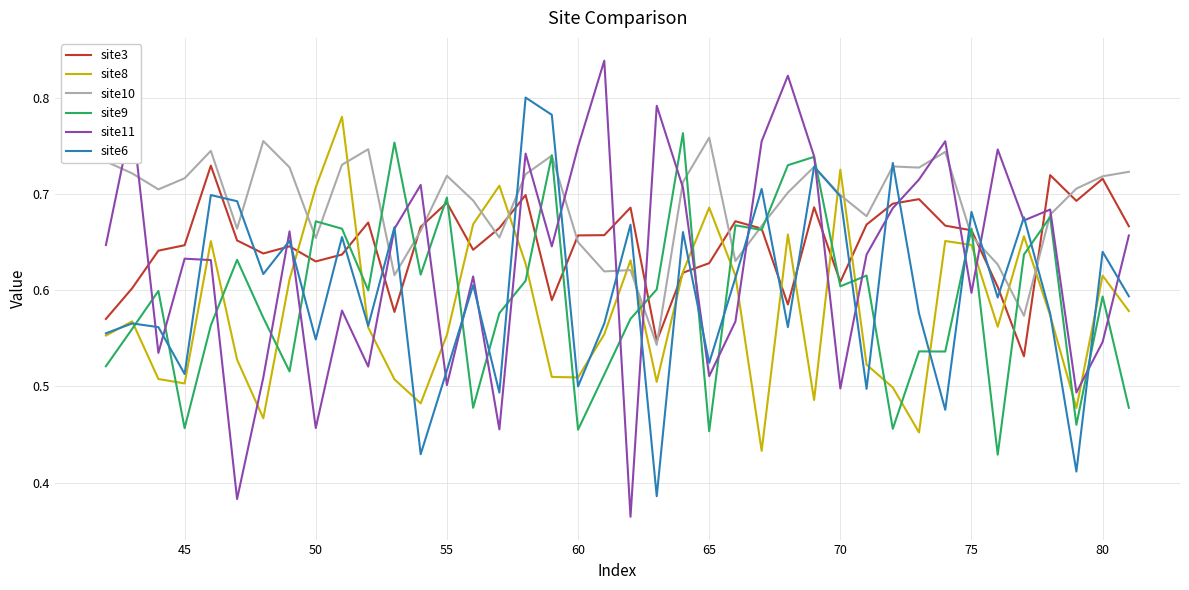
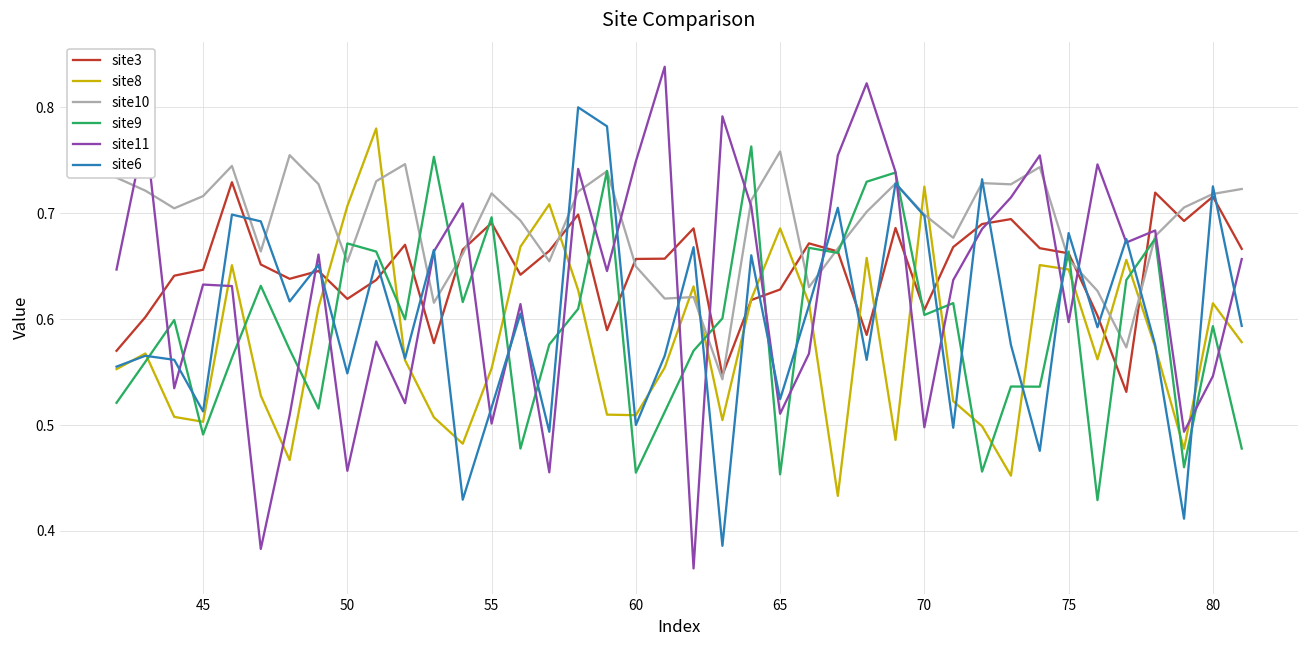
  {
    "site3": {
      "45": 0.65,
-     "50": 0.63,
+     "50": 0.62,
      "55": 0.69,
      "60": 0.66,
      "65": 0.63,
      "70": 0.61
    },
    "site8": {
      "45": 0.50,
      "50": 0.71,
      "55": 0.55,
      "60": 0.51,
      "65": 0.69,
      "70": 0.73,
      "75": 0.65,
      "80": 0.61
    },
    "site10": {
      "45": 0.72,
      "50": 0.65,
      "55": 0.72,
      "60": 0.65,
      "65": 0.76,
      "75": 0.66
    },
    "site9": {
-     "45": 0.46,
+     "45": 0.49,
      "50": 0.67,
      "55": 0.70,
      "60": 0.46,
      "65": 0.45,
      "70": 0.60,
      "80": 0.59
    },
    "site11": {
      "45": 0.63,
      "50": 0.46,
      "55": 0.50,
      "60": 0.75,
      "65": 0.51,
      "70": 0.50,
      "75": 0.60,
      "80": 0.55
    },
    "site6": {
      "45": 0.51,
      "50": 0.55,
      "55": 0.52,
      "60": 0.50,
      "65": 0.52,
      "75": 0.68,
-     "80": 0.64
+     "80": 0.73
    }
  }
